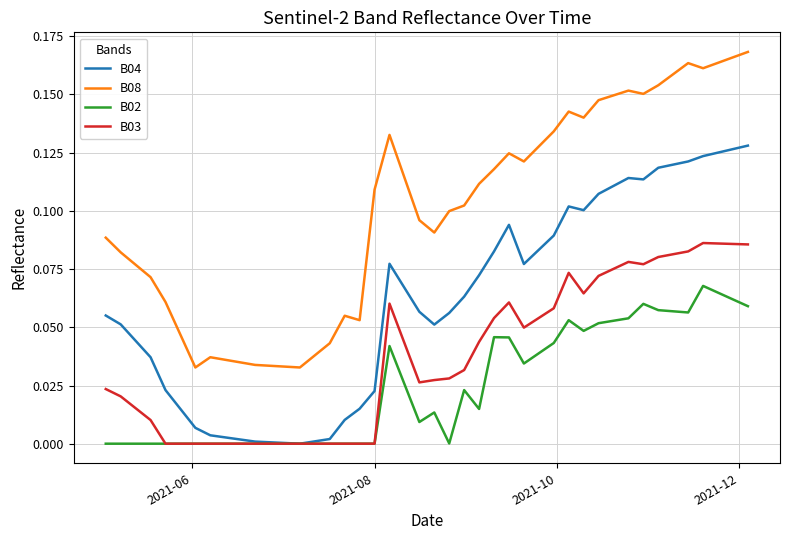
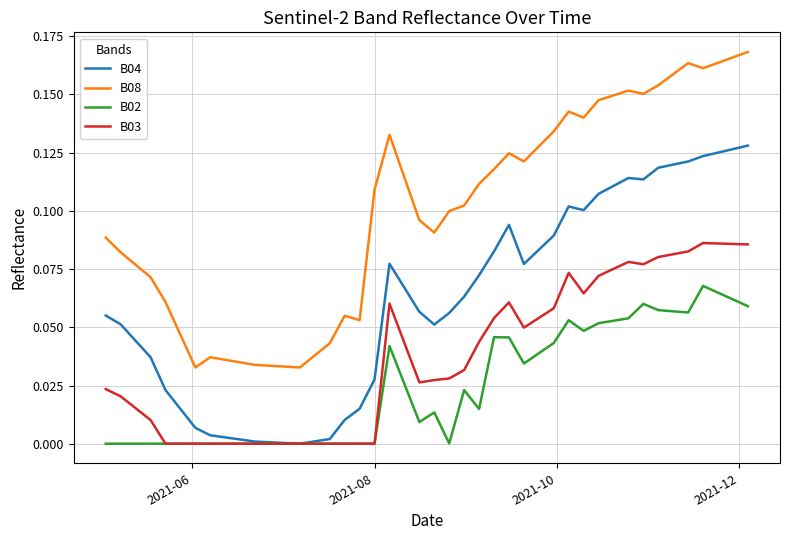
  {
    "B04": {
-     "2021-08": 0.023
+     "2021-08": 0.028
    },
    "B08": {
      "2021-08": 0.109
    }
  }
